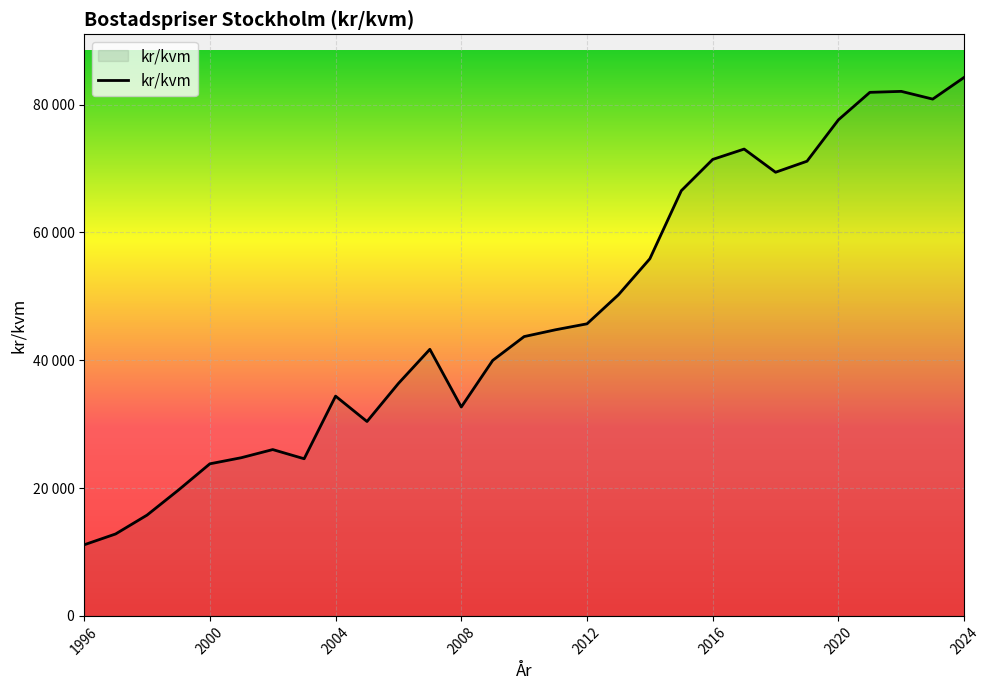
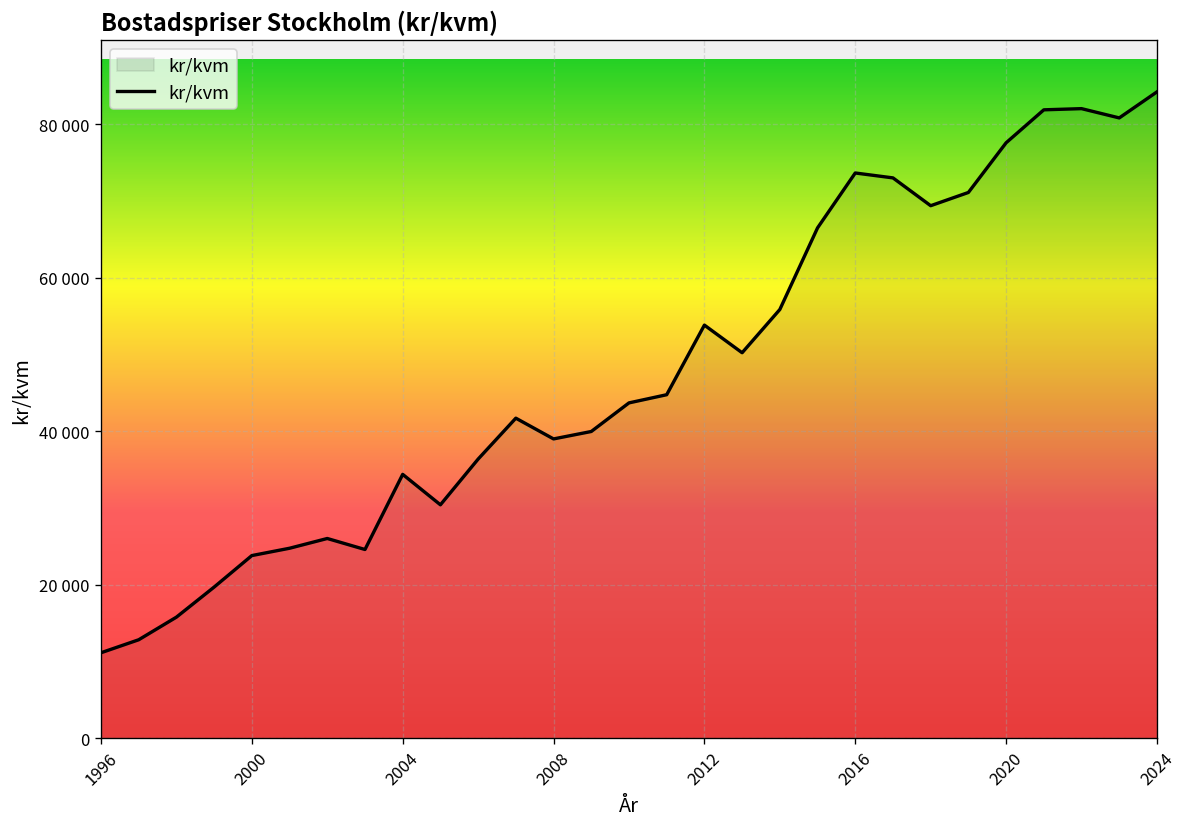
  {
    "1996": 11000,
    "2000": 24000,
    "2004": 34000,
-   "2008": 33000,
-   "2012": 46000,
-   "2016": 71000,
+   "2008": 39000,
+   "2012": 54000,
+   "2016": 74000,
    "2020": 78000,
    "2024": 84000
  }
